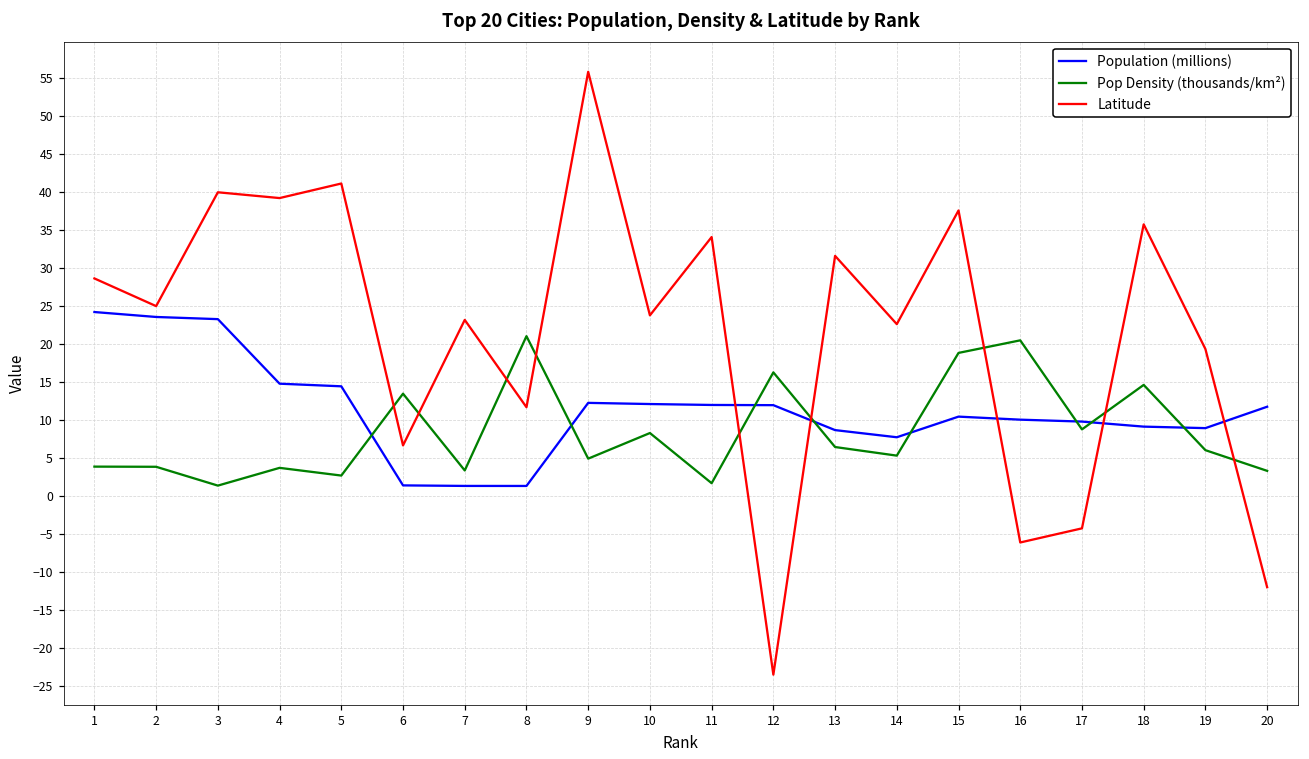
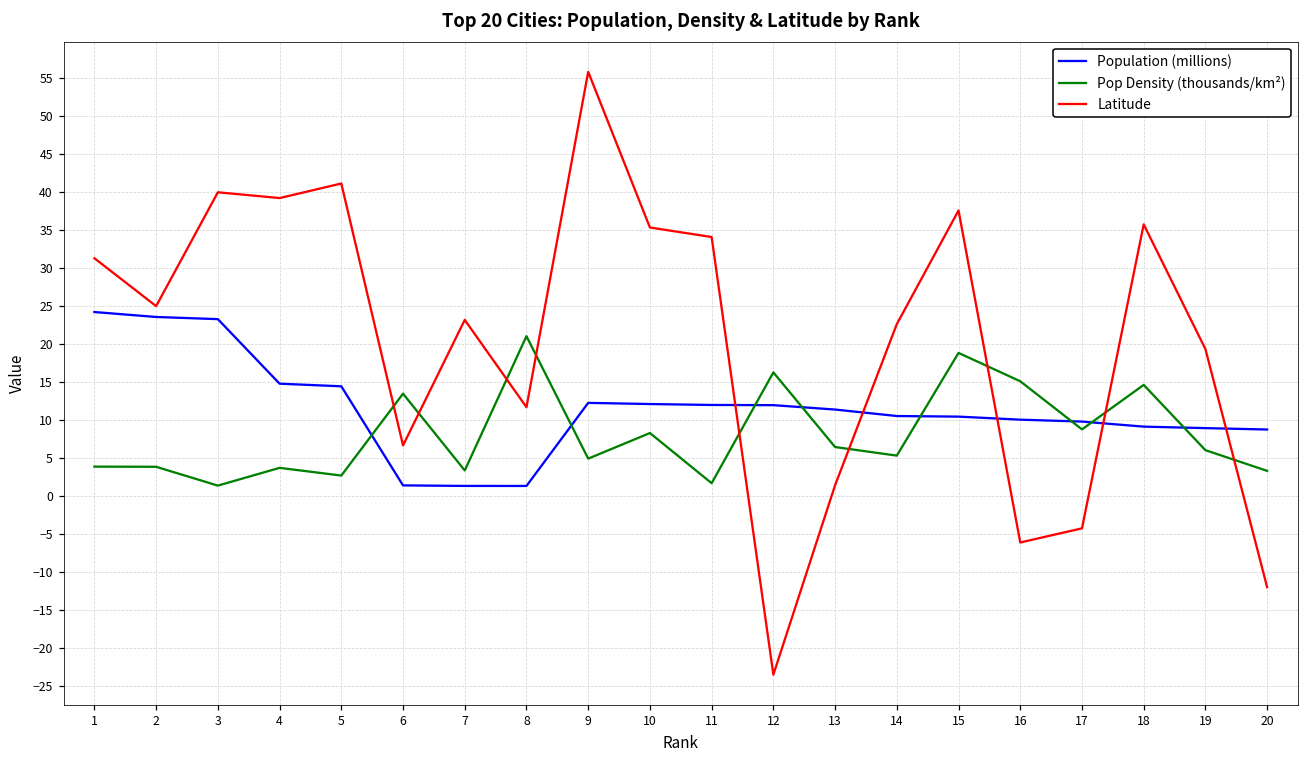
  {
    "Population (millions)": {
      "1": 24,
      "2": 24,
      "3": 23,
      "4": 15,
      "5": 14,
      "6": 1,
      "7": 1,
      "8": 1,
      "9": 12,
      "10": 12,
      "11": 12,
      "12": 12,
-     "13": 9,
-     "14": 8,
+     "13": 11,
+     "14": 10,
      "15": 10,
      "16": 10,
      "17": 10,
      "18": 9,
      "19": 9,
-     "20": 12
+     "20": 9
    },
    "Pop Density (thousands/km²)": {
      "1": 4,
      "2": 4,
      "3": 1,
      "4": 4,
      "5": 3,
      "6": 13,
      "7": 3,
      "8": 21,
      "9": 5,
      "10": 8,
      "11": 2,
      "12": 16,
      "13": 6,
      "14": 5,
      "15": 19,
-     "16": 20,
+     "16": 15,
      "17": 9,
      "18": 15,
      "19": 6,
      "20": 3
    },
    "Latitude": {
-     "1": 29,
+     "1": 31,
      "2": 25,
      "3": 40,
      "4": 39,
      "5": 41,
      "6": 7,
      "7": 23,
      "8": 12,
      "9": 56,
-     "10": 24,
+     "10": 35,
      "11": 34,
      "12": -24,
-     "13": 32,
+     "13": 1,
      "14": 23,
      "15": 38,
      "16": -6,
      "17": -4,
      "18": 36,
      "19": 19,
      "20": -12
    }
  }
